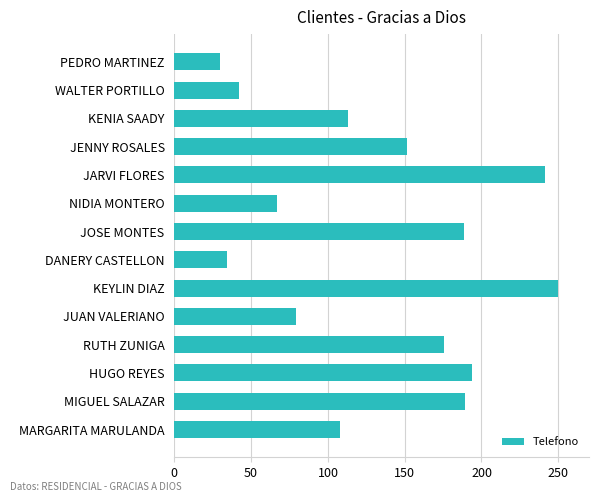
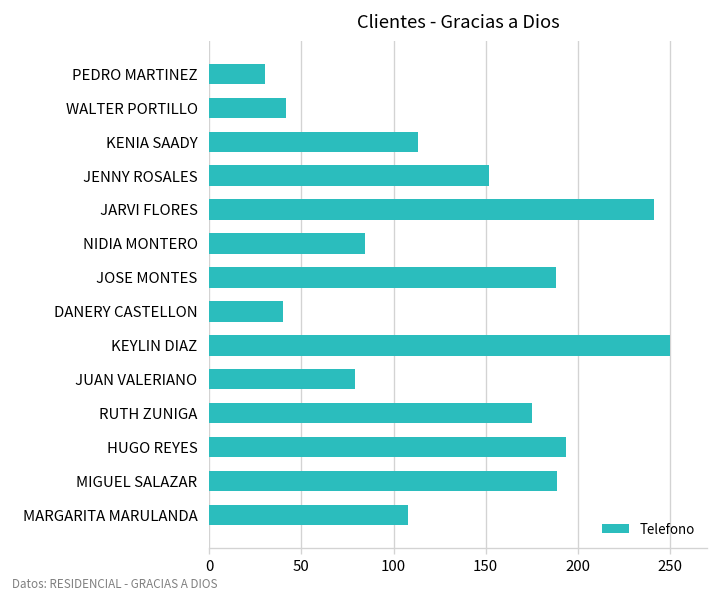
  {
    "PEDRO MARTINEZ": 30,
    "WALTER PORTILLO": 42,
    "KENIA SAADY": 113,
    "JENNY ROSALES": 152,
    "JARVI FLORES": 242,
-   "NIDIA MONTERO": 67,
+   "NIDIA MONTERO": 84,
    "JOSE MONTES": 188,
-   "DANERY CASTELLON": 34,
+   "DANERY CASTELLON": 40,
    "KEYLIN DIAZ": 250,
    "JUAN VALERIANO": 79,
    "RUTH ZUNIGA": 175,
    "HUGO REYES": 194,
    "MIGUEL SALAZAR": 189,
    "MARGARITA MARULANDA": 108
  }
